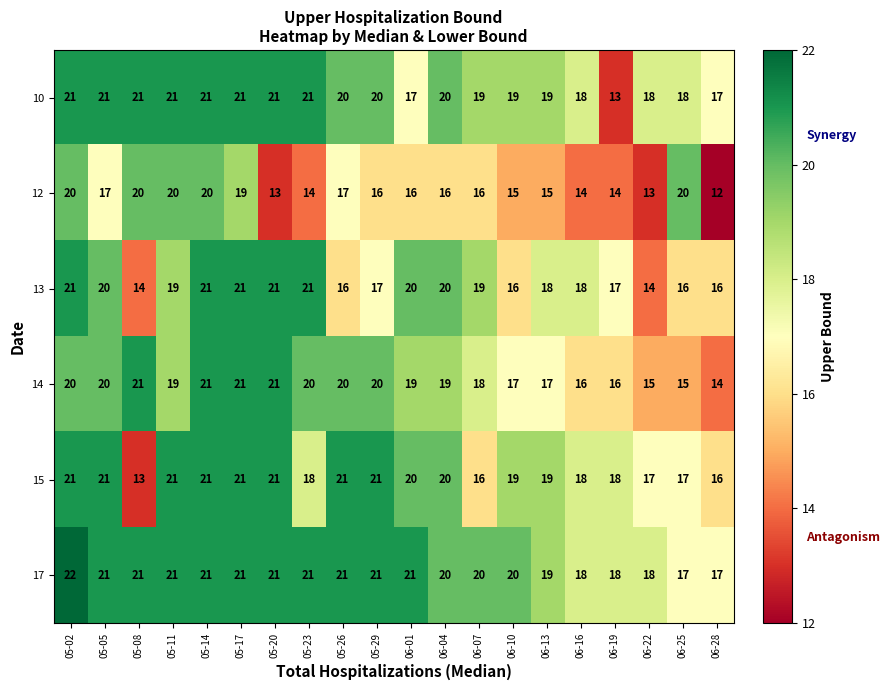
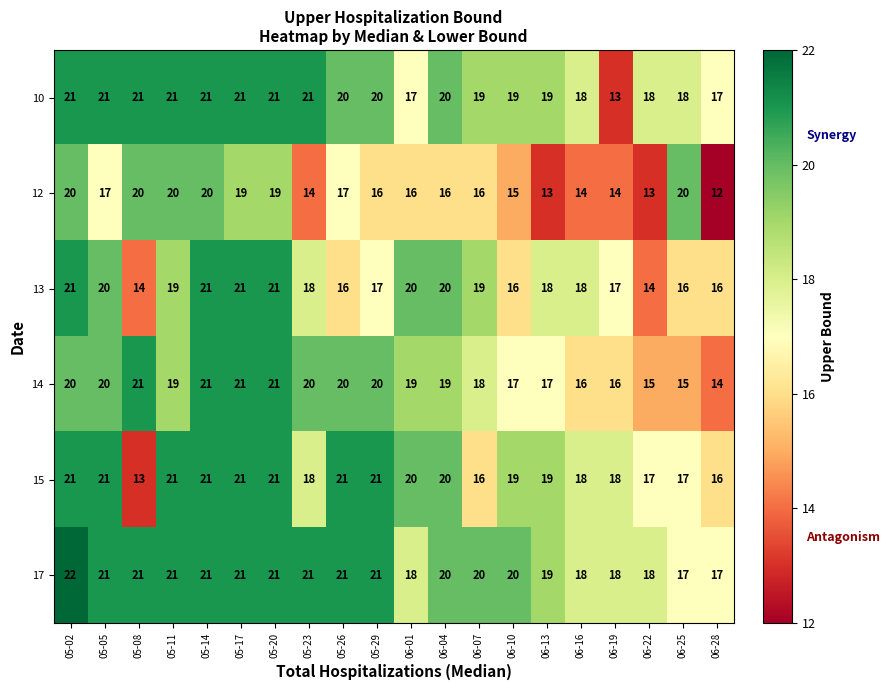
  {
    "10": {
      "05-02": 21,
      "05-05": 21,
      "05-08": 21,
      "05-11": 21,
      "05-14": 21,
      "05-17": 21,
      "05-20": 21,
      "05-23": 21,
      "05-26": 20,
      "05-29": 20,
      "06-01": 17,
      "06-04": 20,
      "06-07": 19,
      "06-10": 19,
      "06-13": 19,
      "06-16": 18,
      "06-19": 13,
      "06-22": 18,
      "06-25": 18,
      "06-28": 17
    },
    "12": {
      "05-02": 20,
      "05-05": 17,
      "05-08": 20,
      "05-11": 20,
      "05-14": 20,
      "05-17": 19,
-     "05-20": 13,
+     "05-20": 19,
      "05-23": 14,
      "05-26": 17,
      "05-29": 16,
      "06-01": 16,
      "06-04": 16,
      "06-07": 16,
      "06-10": 15,
-     "06-13": 15,
+     "06-13": 13,
      "06-16": 14,
      "06-19": 14,
      "06-22": 13,
      "06-25": 20,
      "06-28": 12
    },
    "13": {
      "05-02": 21,
      "05-05": 20,
      "05-08": 14,
      "05-11": 19,
      "05-14": 21,
      "05-17": 21,
      "05-20": 21,
-     "05-23": 21,
+     "05-23": 18,
      "05-26": 16,
      "05-29": 17,
      "06-01": 20,
      "06-04": 20,
      "06-07": 19,
      "06-10": 16,
      "06-13": 18,
      "06-16": 18,
      "06-19": 17,
      "06-22": 14,
      "06-25": 16,
      "06-28": 16
    },
    "14": {
      "05-02": 20,
      "05-05": 20,
      "05-08": 21,
      "05-11": 19,
      "05-14": 21,
      "05-17": 21,
      "05-20": 21,
      "05-23": 20,
      "05-26": 20,
      "05-29": 20,
      "06-01": 19,
      "06-04": 19,
      "06-07": 18,
      "06-10": 17,
      "06-13": 17,
      "06-16": 16,
      "06-19": 16,
      "06-22": 15,
      "06-25": 15,
      "06-28": 14
    },
    "15": {
      "05-02": 21,
      "05-05": 21,
      "05-08": 13,
      "05-11": 21,
      "05-14": 21,
      "05-17": 21,
      "05-20": 21,
      "05-23": 18,
      "05-26": 21,
      "05-29": 21,
      "06-01": 20,
      "06-04": 20,
      "06-07": 16,
      "06-10": 19,
      "06-13": 19,
      "06-16": 18,
      "06-19": 18,
      "06-22": 17,
      "06-25": 17,
      "06-28": 16
    },
    "17": {
      "05-02": 22,
      "05-05": 21,
      "05-08": 21,
      "05-11": 21,
      "05-14": 21,
      "05-17": 21,
      "05-20": 21,
      "05-23": 21,
      "05-26": 21,
      "05-29": 21,
-     "06-01": 21,
+     "06-01": 18,
      "06-04": 20,
      "06-07": 20,
      "06-10": 20,
      "06-13": 19,
      "06-16": 18,
      "06-19": 18,
      "06-22": 18,
      "06-25": 17,
      "06-28": 17
    }
  }
